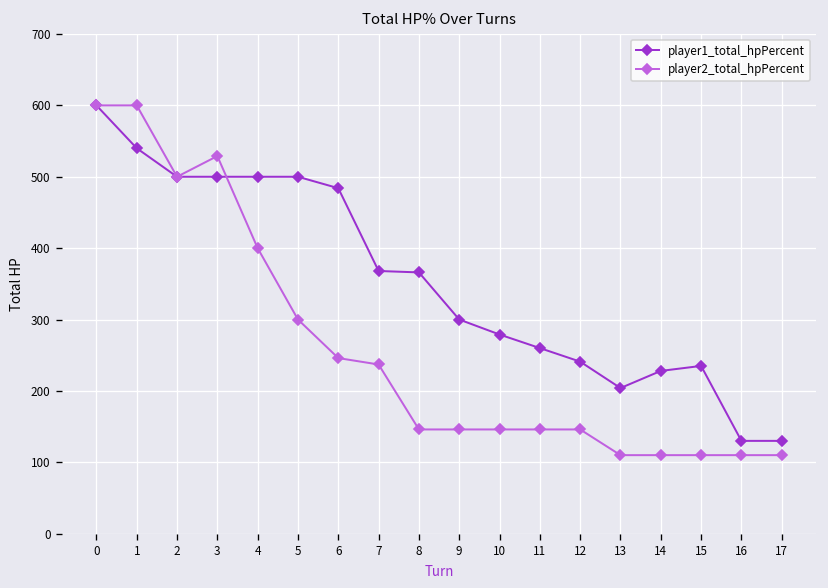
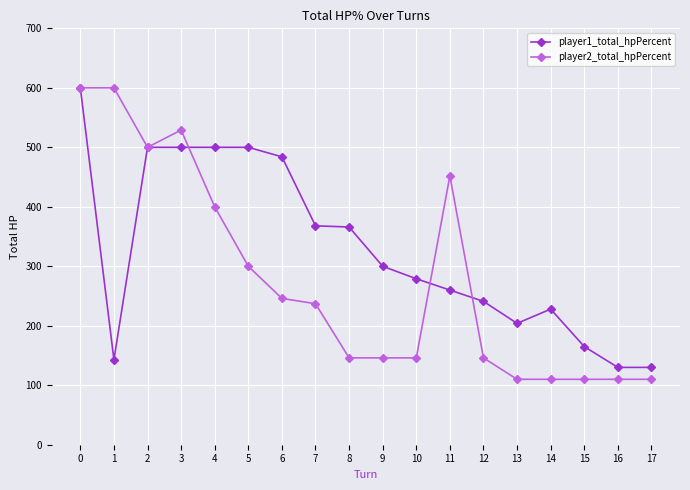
  {
    "player1_total_hpPercent": {
-     "1": 540,
+     "1": 140,
      "3": 500,
      "4": 500,
      "5": 500,
      "6": 480,
      "7": 370,
      "8": 370,
      "9": 300,
      "10": 280,
      "11": 260,
      "12": 240,
      "13": 200,
      "14": 230,
-     "15": 240,
+     "15": 170,
      "16": 130,
      "17": 130
    },
    "player2_total_hpPercent": {
      "1": 600,
      "3": 530,
      "4": 400,
      "5": 300,
      "6": 250,
      "7": 240,
      "8": 150,
      "9": 150,
      "10": 150,
-     "11": 150,
+     "11": 450,
      "12": 150,
      "13": 110,
      "14": 110,
      "15": 110,
      "16": 110,
      "17": 110
    }
  }
